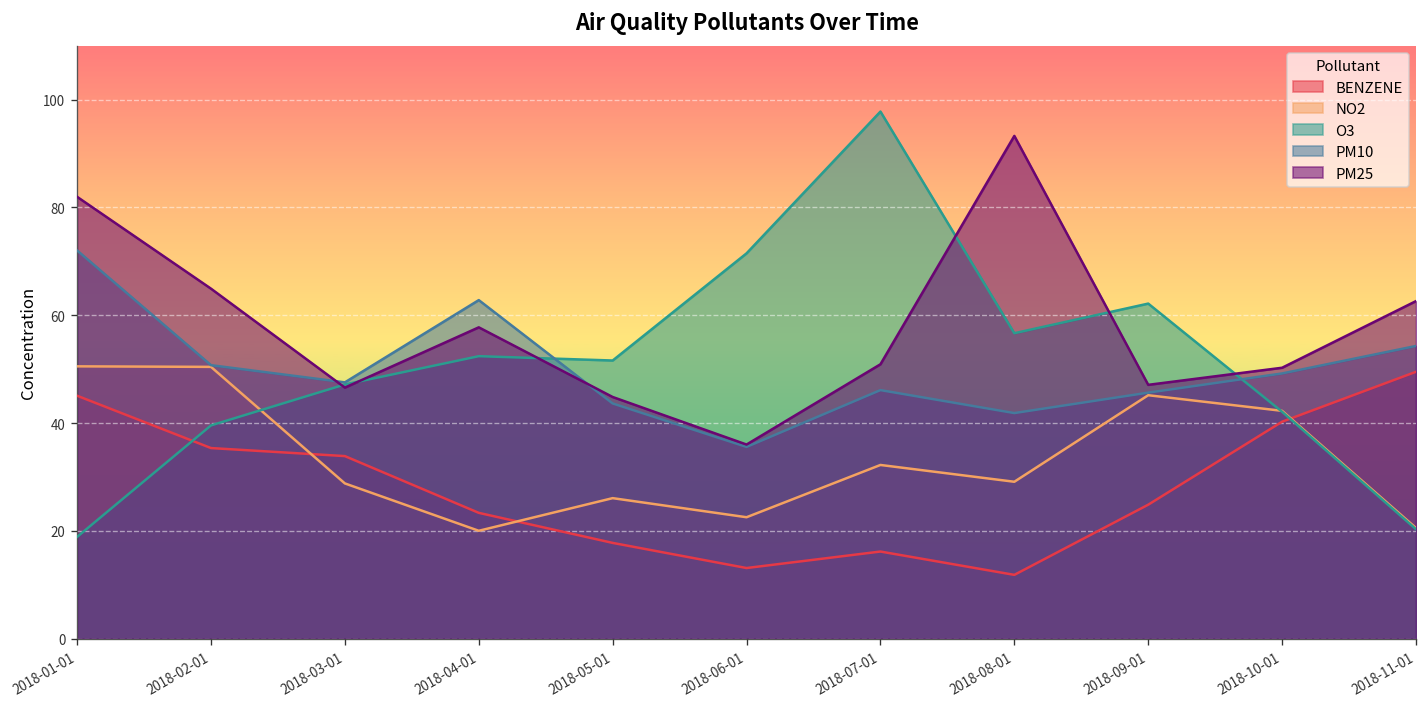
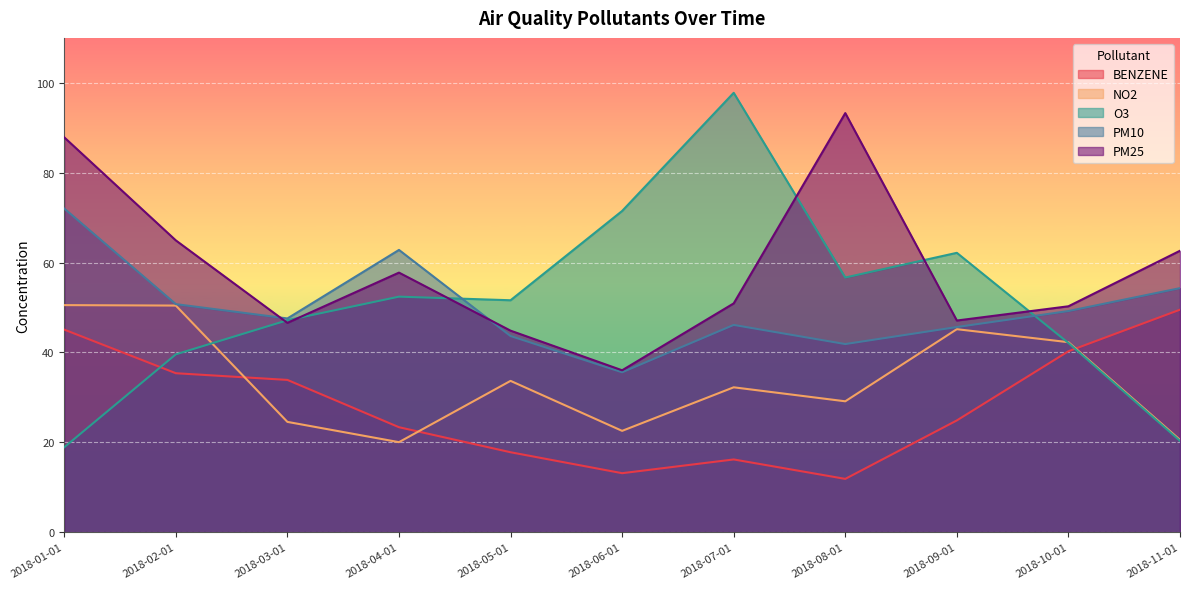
  {
    "BENZENE": {
      "2018-01-01": 45,
      "2018-02-01": 35,
      "2018-03-01": 34,
      "2018-04-01": 23,
      "2018-05-01": 18,
      "2018-06-01": 13,
      "2018-07-01": 16,
      "2018-08-01": 12,
      "2018-09-01": 25,
      "2018-10-01": 40,
      "2018-11-01": 50
    },
    "NO2": {
      "2018-01-01": 51,
-     "2018-03-01": 29,
+     "2018-03-01": 25,
      "2018-04-01": 20,
-     "2018-05-01": 26,
+     "2018-05-01": 34,
      "2018-06-01": 23,
      "2018-07-01": 32,
      "2018-08-01": 29
    },
    "PM25": {
-     "2018-01-01": 82,
+     "2018-01-01": 88,
      "2018-02-01": 65,
      "2018-03-01": 47,
      "2018-04-01": 58,
      "2018-05-01": 45,
      "2018-07-01": 51,
      "2018-08-01": 93,
      "2018-09-01": 47,
      "2018-10-01": 50,
      "2018-11-01": 63
    }
  }
